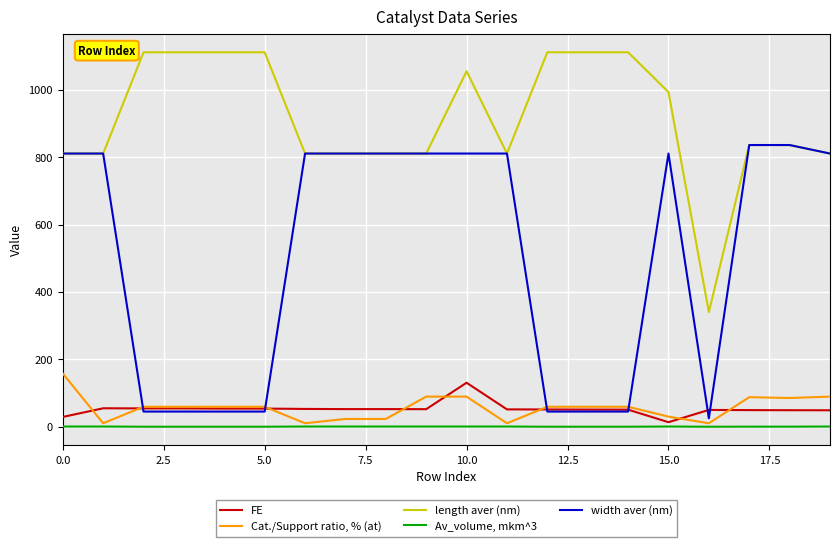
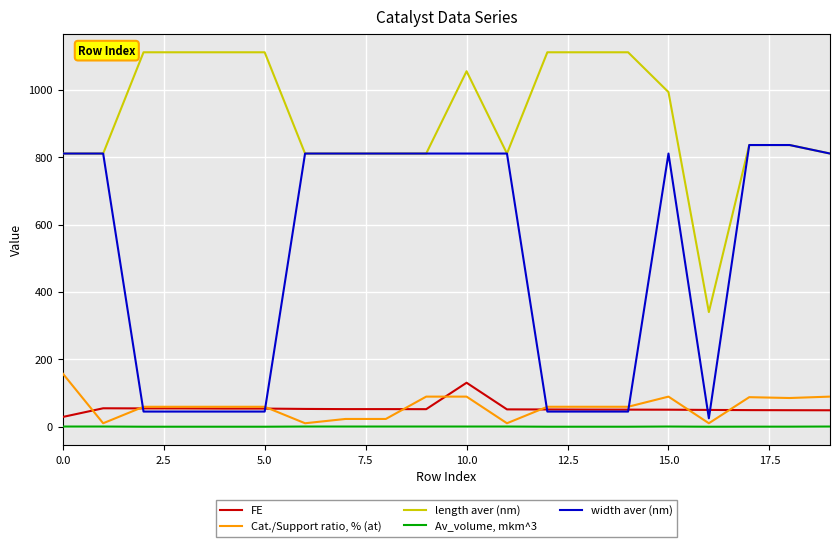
  {
    "FE": {
      "0.0": 30,
      "10.0": 130,
-     "15.0": 10
+     "15.0": 50
    },
    "Cat./Support ratio, % (at)": {
      "0.0": 160,
      "10.0": 90,
-     "15.0": 30
+     "15.0": 90
    },
    "length aver (nm)": {
      "5.0": 1110,
      "10.0": 1060,
      "15.0": 990
    },
    "Av_volume, mkm^3": {
      "0.0": 0,
      "5.0": 0,
      "10.0": 0,
      "15.0": 0
    },
    "width aver (nm)": {
      "5.0": 50,
      "10.0": 810,
      "15.0": 810
    }
  }
